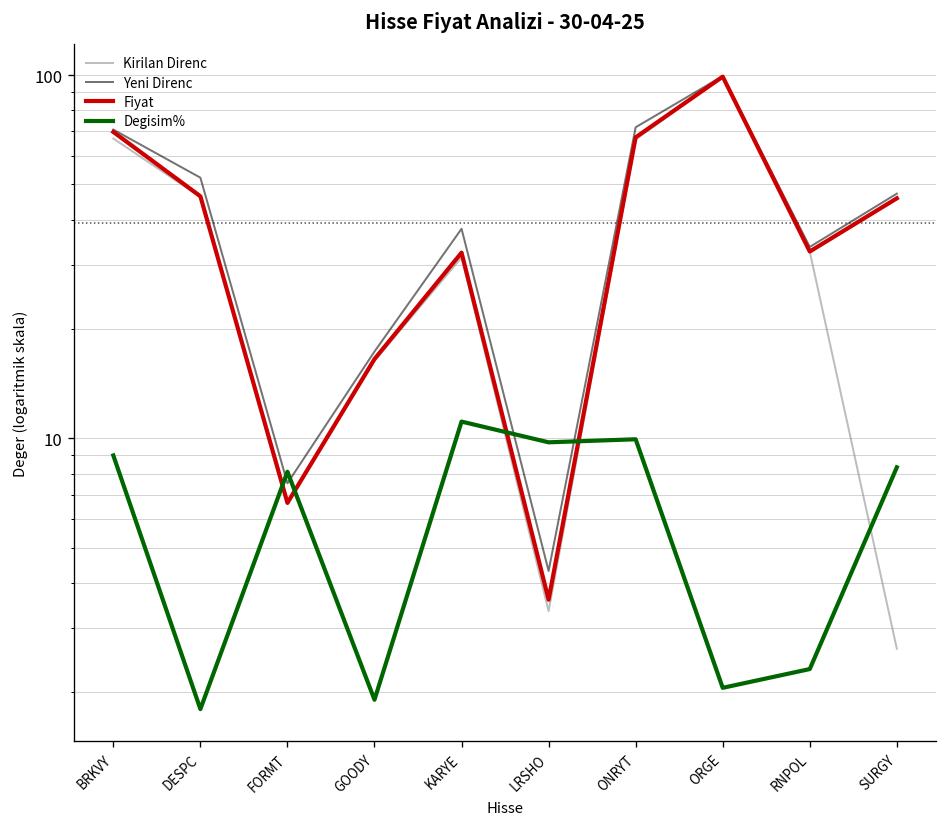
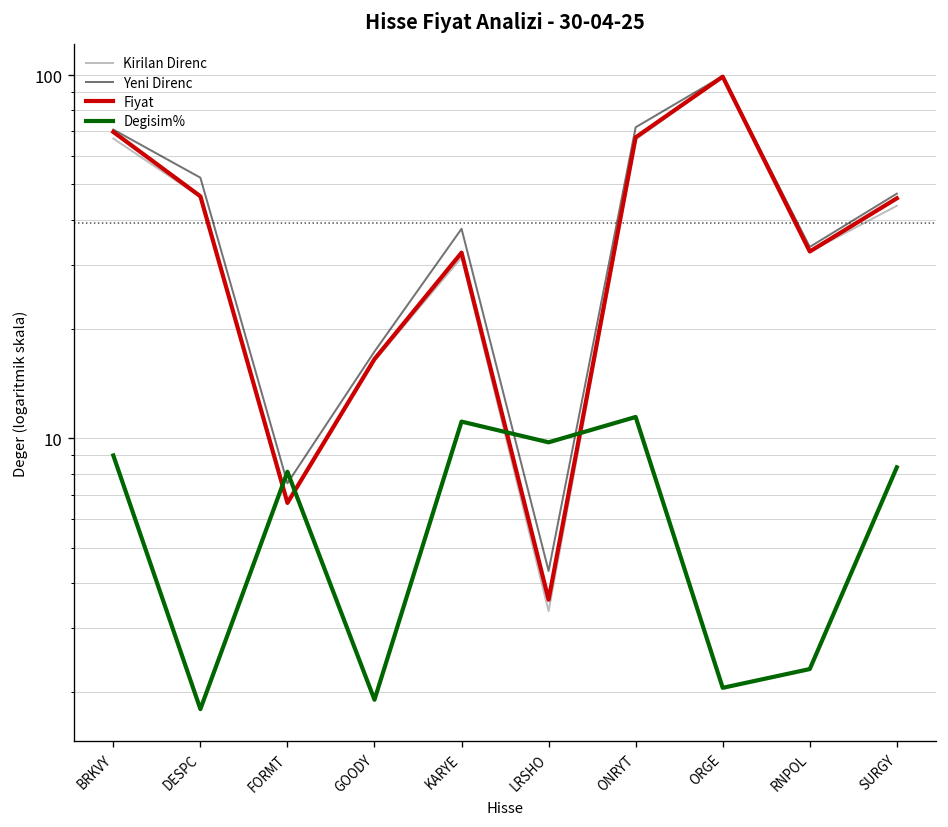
  {
    "Kirilan Direnc": {
      "BRKVY": 67,
      "KARYE": 31,
      "LRSHO": 3.4,
-     "SURGY": 2.6
+     "SURGY": 44
    },
    "Yeni Direnc": {
      "DESPC": 52,
      "FORMT": 7.5,
      "GOODY": 17,
      "KARYE": 38,
      "LRSHO": 4.3,
      "ONRYT": 72,
      "RNPOL": 34,
      "SURGY": 47
    },
    "Fiyat": {
      "KARYE": 32,
      "LRSHO": 3.6,
      "SURGY": 46
    },
    "Degisim%": {
      "BRKVY": 9.0,
      "DESPC": 1.8,
      "FORMT": 8.1,
      "GOODY": 1.9,
      "KARYE": 11.1,
      "LRSHO": 9.8,
-     "ONRYT": 10.0,
+     "ONRYT": 11.5,
      "ORGE": 2.1,
      "RNPOL": 2.3,
      "SURGY": 8.3
    }
  }
